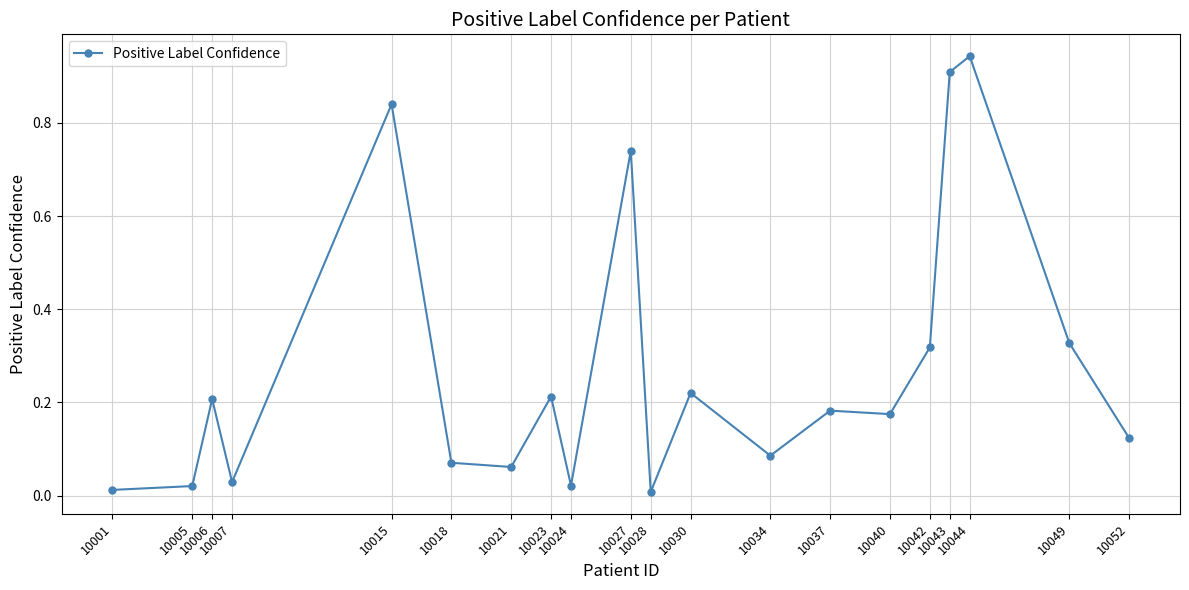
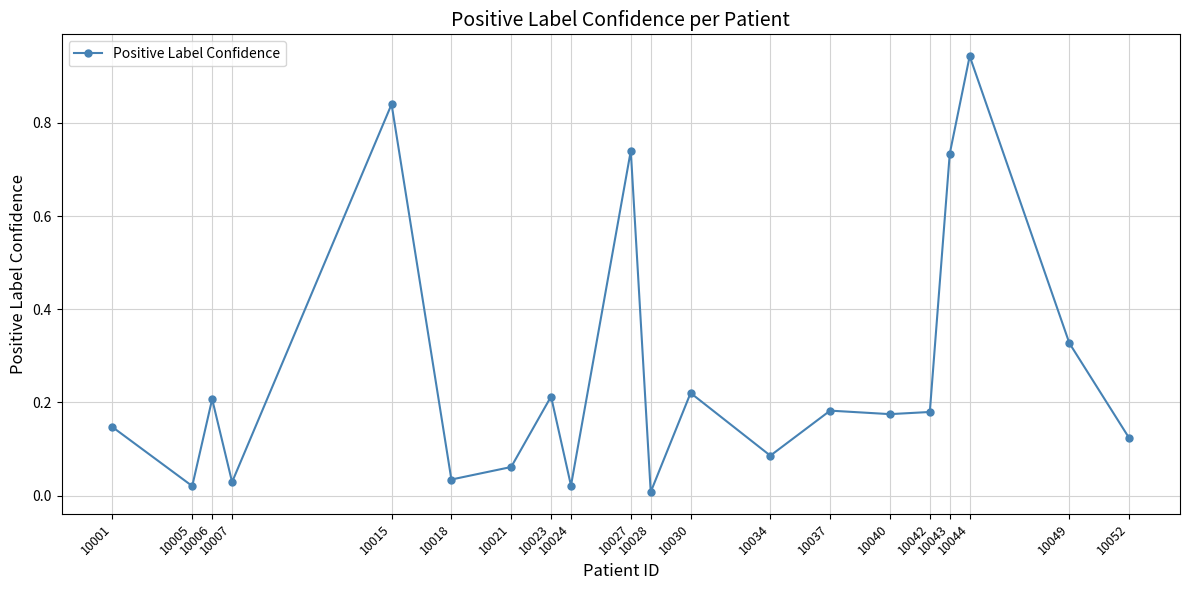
  {
-   "10001": 0.01,
+   "10001": 0.15,
    "10005": 0.02,
    "10006": 0.21,
    "10007": 0.03,
    "10015": 0.84,
-   "10018": 0.07,
+   "10018": 0.03,
    "10021": 0.06,
    "10023": 0.21,
    "10024": 0.02,
    "10027": 0.74,
    "10028": 0.01,
    "10030": 0.22,
    "10034": 0.09,
    "10037": 0.18,
    "10040": 0.17,
-   "10042": 0.32,
-   "10043": 0.91,
+   "10042": 0.18,
+   "10043": 0.73,
    "10044": 0.94,
    "10049": 0.33,
    "10052": 0.12
  }
